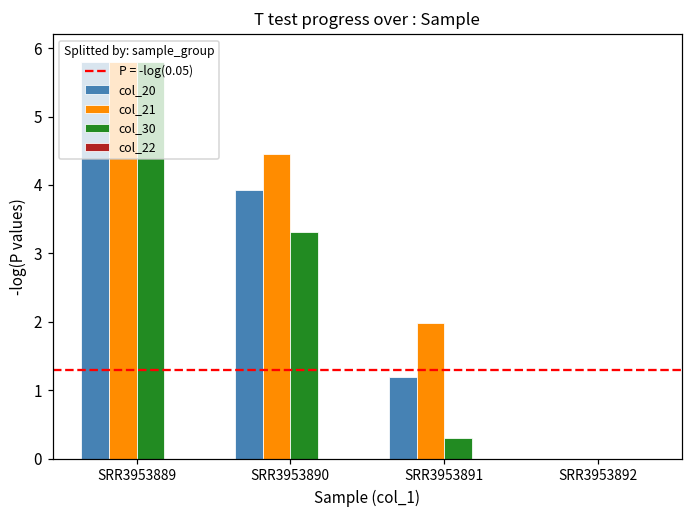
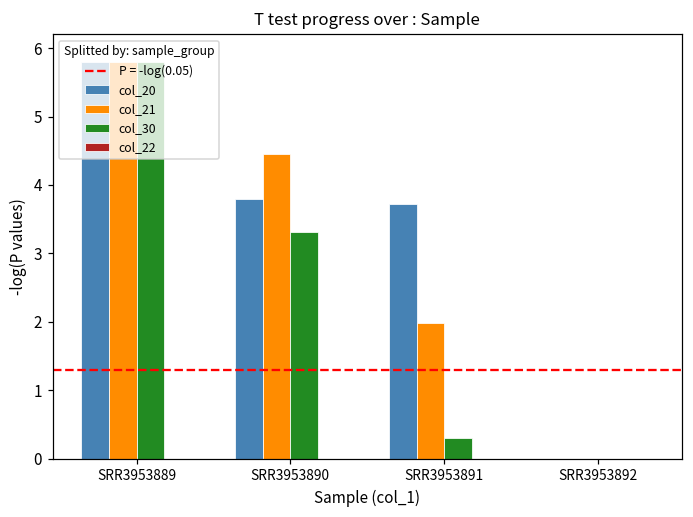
  {
    "col_20": {
-     "SRR3953890": 3.9,
-     "SRR3953891": 1.2,
+     "SRR3953890": 3.8,
+     "SRR3953891": 3.7,
      "SRR3953892": 0.0
    },
    "col_21": {
      "SRR3953890": 4.5,
      "SRR3953891": 2.0,
      "SRR3953892": 0.0
    },
    "col_30": {
      "SRR3953890": 3.3,
      "SRR3953891": 0.3,
      "SRR3953892": 0.0
    },
    "col_22": {
      "SRR3953889": 0.0,
      "SRR3953890": 0.0,
      "SRR3953891": 0.0,
      "SRR3953892": 0.0
    }
  }
